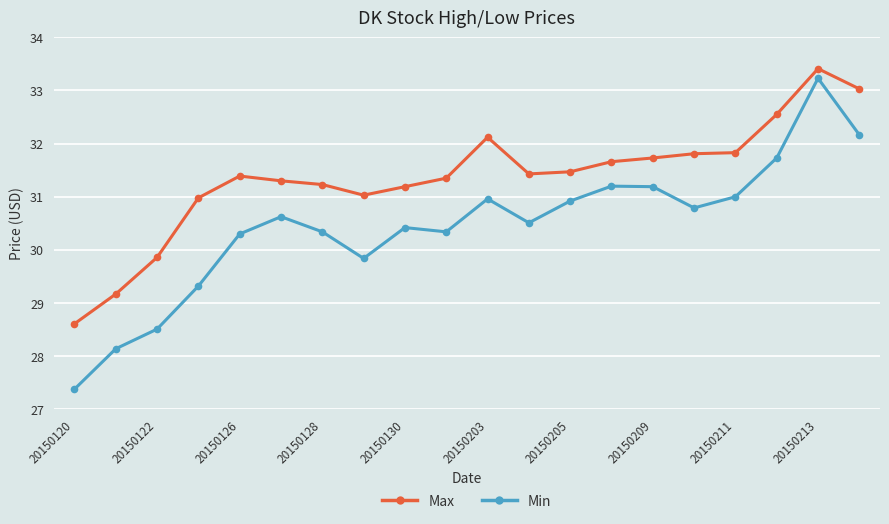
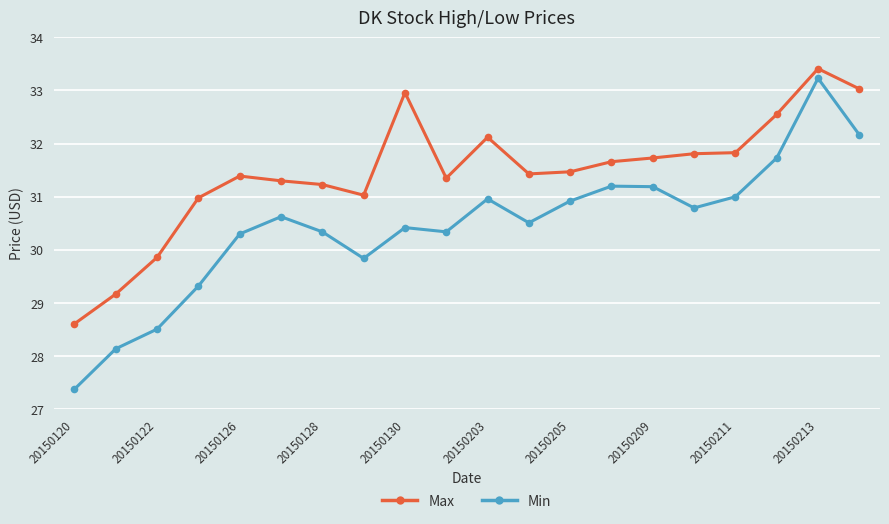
  {
    "Max": {
      "20150120": 28.6,
      "20150122": 29.9,
      "20150126": 31.4,
      "20150128": 31.2,
-     "20150130": 31.2,
+     "20150130": 33.0,
      "20150203": 32.1,
      "20150205": 31.5,
      "20150209": 31.7,
      "20150211": 31.8,
      "20150213": 33.4
    },
    "Min": {
      "20150120": 27.4,
      "20150122": 28.5,
      "20150126": 30.3,
      "20150128": 30.3,
      "20150130": 30.4,
      "20150203": 31.0,
      "20150205": 30.9,
      "20150209": 31.2,
      "20150211": 31.0,
      "20150213": 33.2
    }
  }
